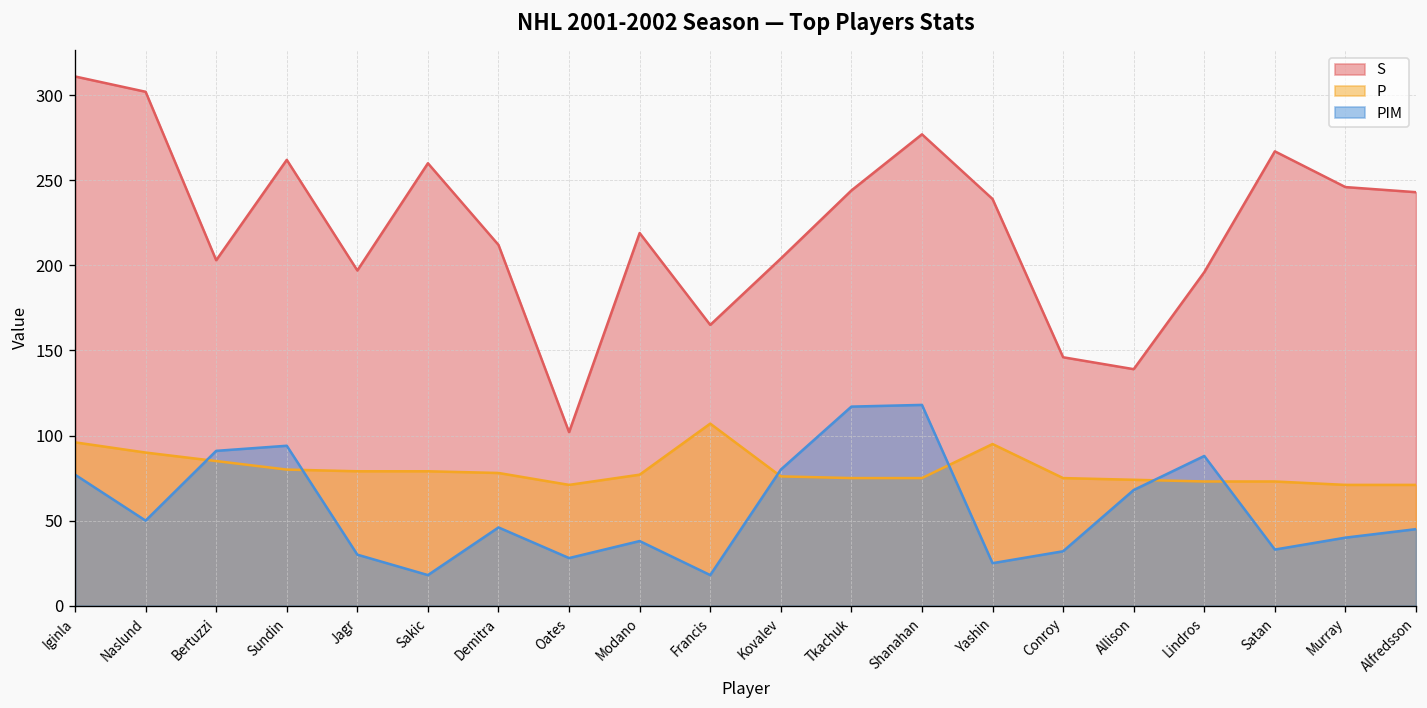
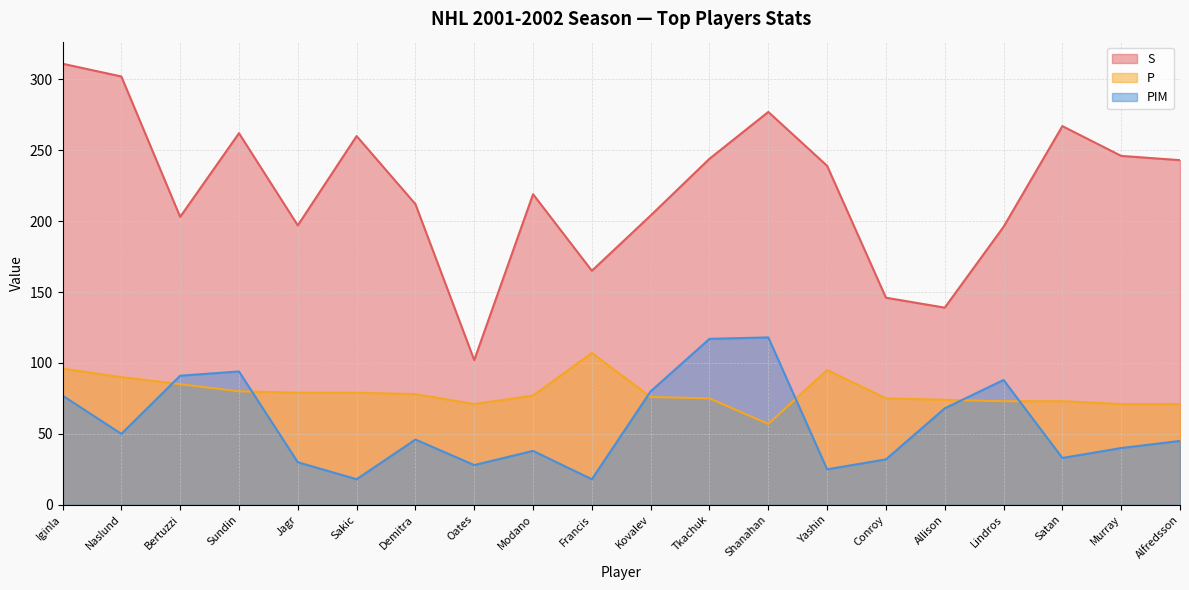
  {
    "S": {
      "Iginla": 311,
      "Naslund": 302,
      "Bertuzzi": 203,
      "Sundin": 262,
      "Jagr": 197,
      "Sakic": 260,
      "Demitra": 212,
      "Oates": 102,
      "Modano": 219,
      "Francis": 165,
      "Kovalev": 204,
      "Tkachuk": 244,
      "Shanahan": 277,
      "Yashin": 239,
      "Conroy": 146,
      "Allison": 139,
      "Lindros": 196,
      "Satan": 267,
      "Murray": 246,
      "Alfredsson": 243
    },
    "P": {
      "Iginla": 96,
      "Naslund": 90,
      "Bertuzzi": 85,
      "Sundin": 80,
      "Jagr": 79,
      "Sakic": 79,
      "Demitra": 78,
      "Oates": 71,
      "Modano": 77,
      "Francis": 107,
      "Kovalev": 76,
      "Tkachuk": 75,
-     "Shanahan": 75,
+     "Shanahan": 57,
      "Yashin": 95,
      "Conroy": 75,
      "Allison": 74,
      "Lindros": 73,
      "Satan": 73,
      "Murray": 71,
      "Alfredsson": 71
    },
    "PIM": {
      "Iginla": 77,
      "Naslund": 50,
      "Bertuzzi": 91,
      "Sundin": 94,
      "Jagr": 30,
      "Sakic": 18,
      "Demitra": 46,
      "Oates": 28,
      "Modano": 38,
      "Francis": 18,
      "Kovalev": 80,
      "Tkachuk": 117,
      "Shanahan": 118,
      "Yashin": 25,
      "Conroy": 32,
      "Allison": 68,
      "Lindros": 88,
      "Satan": 33,
      "Murray": 40,
      "Alfredsson": 45
    }
  }
